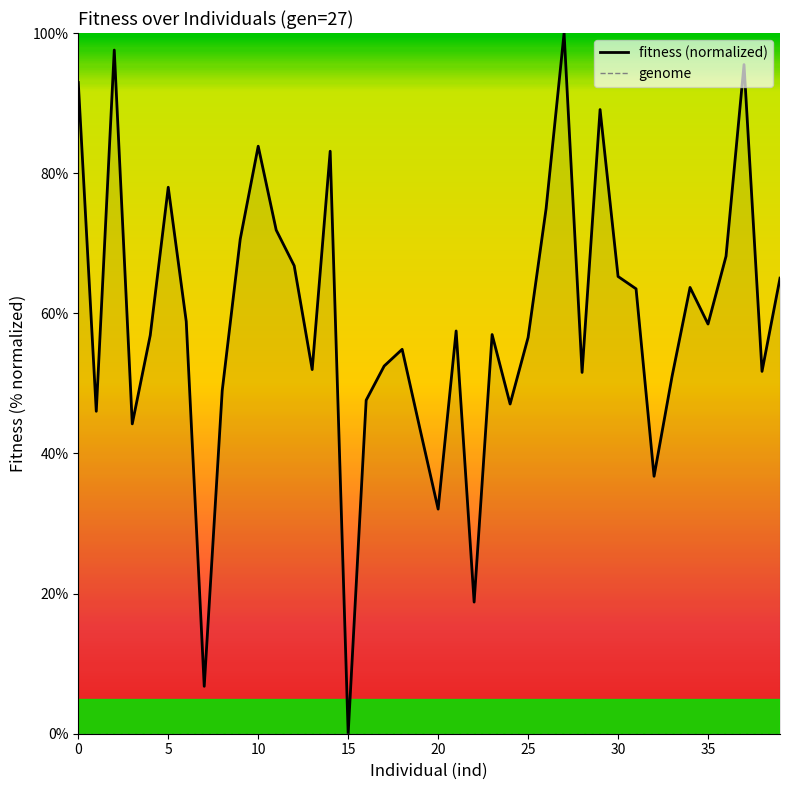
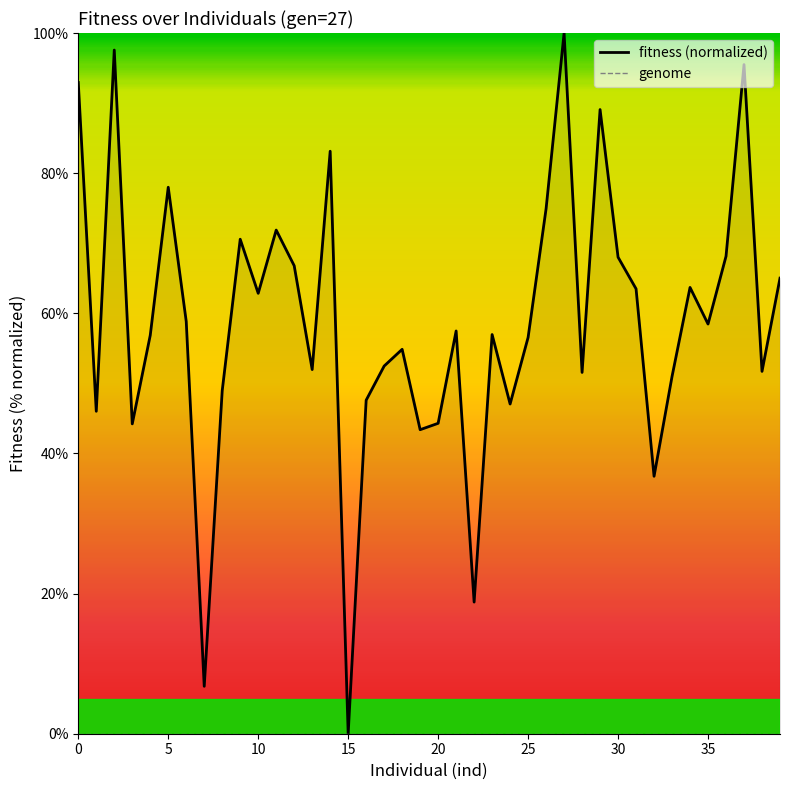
  {
    "fitness (normalized)": {
      "0": "93%",
      "5": "78%",
-     "10": "84%",
-     "20": "32%",
+     "10": "63%",
+     "20": "44%",
      "25": "57%",
-     "30": "65%",
+     "30": "68%",
      "35": "58%"
    }
  }
